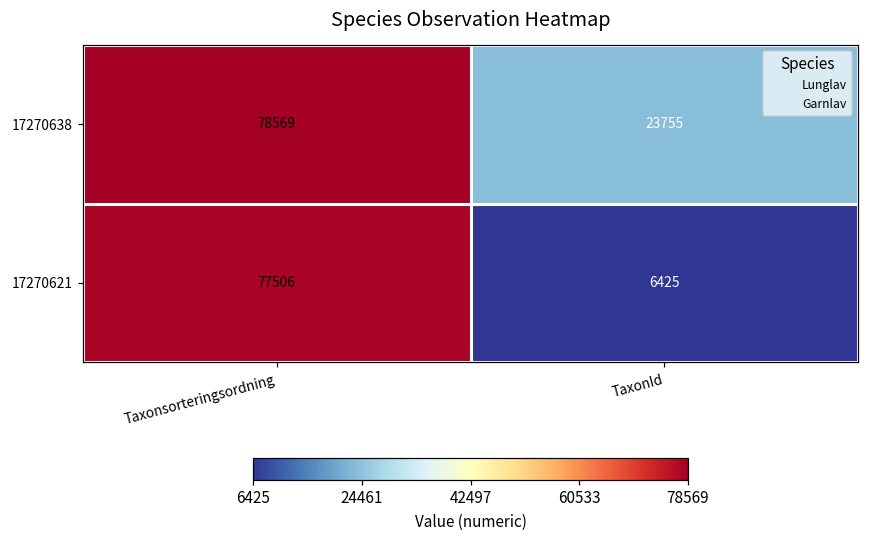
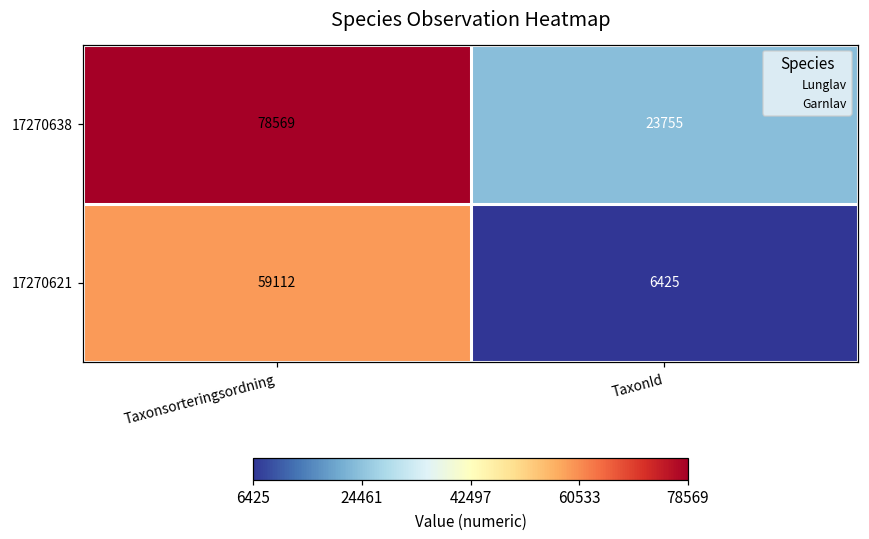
  {
    "17270638": {
      "Taxonsorteringsordning": 78569,
      "TaxonId": 23755
    },
    "17270621": {
-     "Taxonsorteringsordning": 77506,
+     "Taxonsorteringsordning": 59112,
      "TaxonId": 6425
    }
  }
